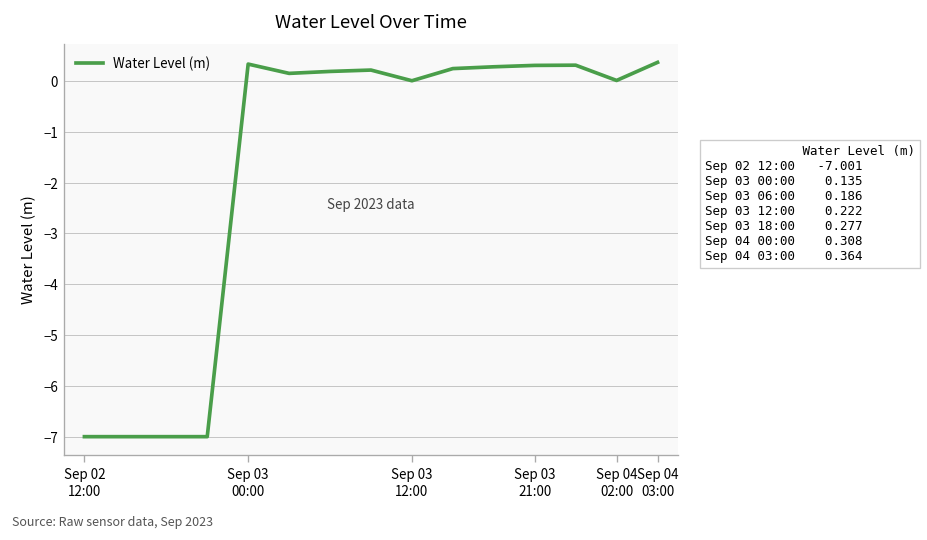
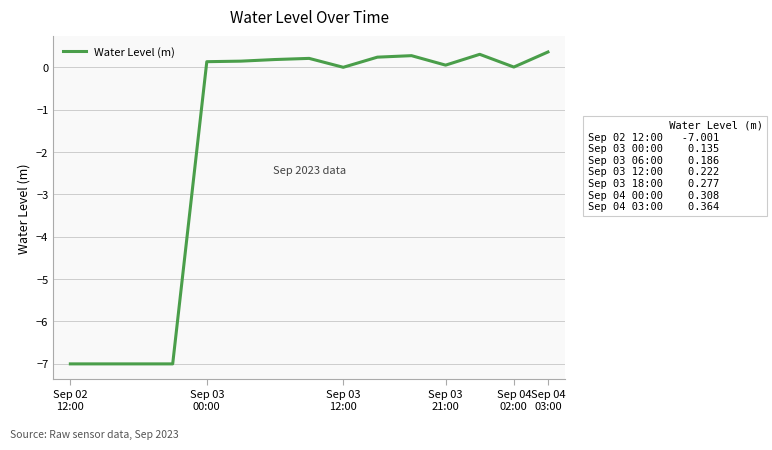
  {
    "Sep 02 12:00": -7.0,
-   "Sep 03 00:00": 0.3,
+   "Sep 03 00:00": 0.1,
    "Sep 03 12:00": 0.0,
-   "Sep 03 21:00": 0.3,
+   "Sep 03 21:00": 0.1,
    "Sep 04 02:00": 0.0,
    "Sep 04 03:00": 0.4
  }
